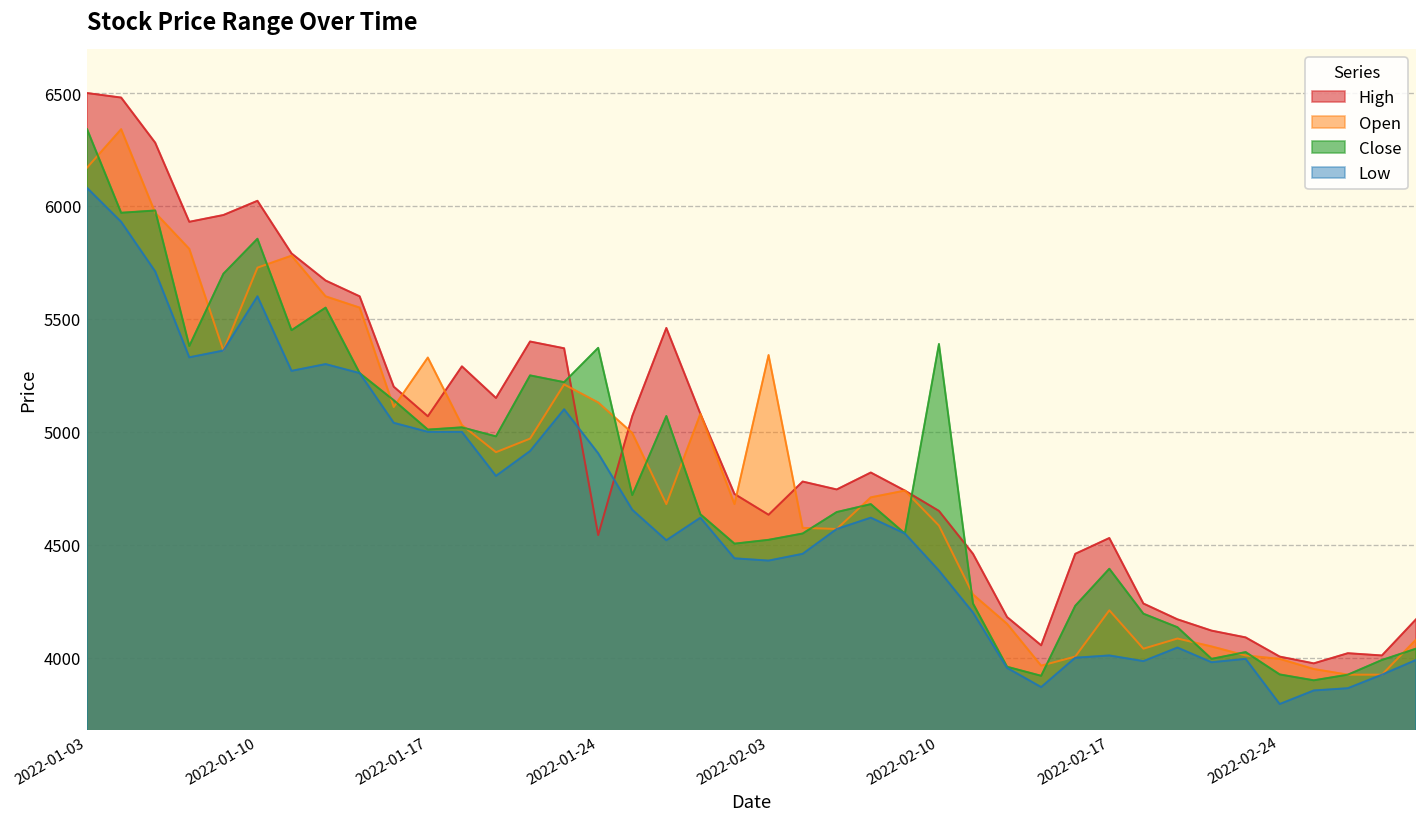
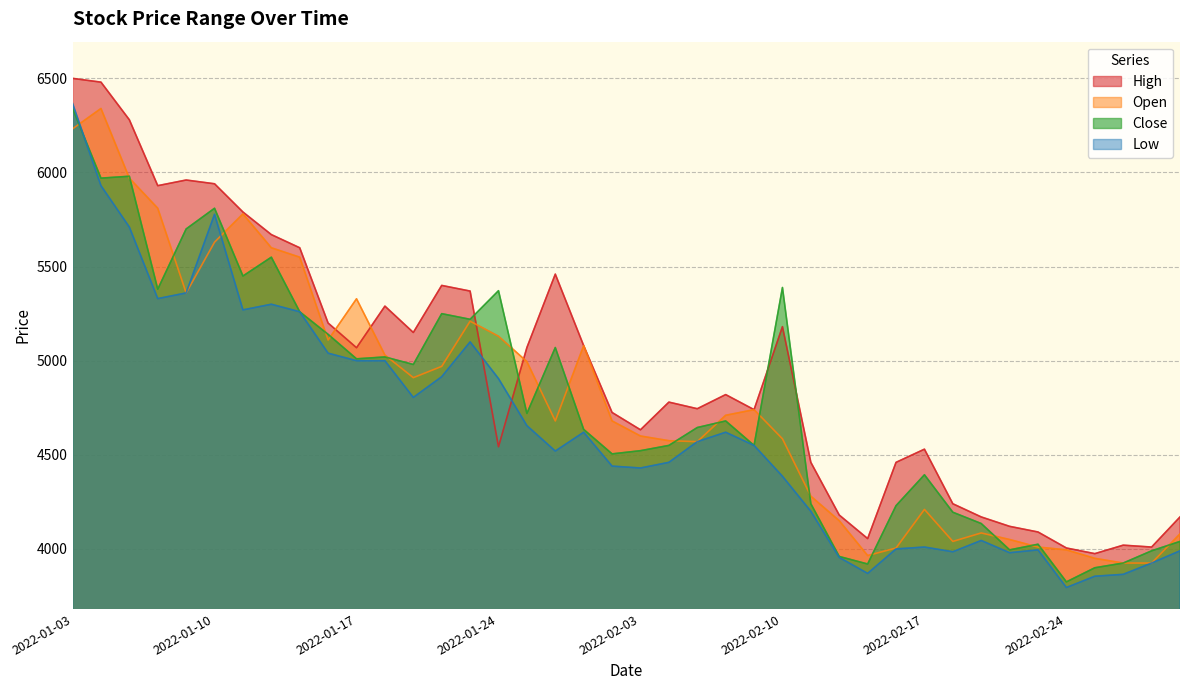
  {
    "High": {
      "2022-01-03": 6500,
-     "2022-01-10": 6020,
+     "2022-01-10": 5940,
      "2022-01-17": 5070,
      "2022-01-24": 4540,
      "2022-02-03": 4630,
-     "2022-02-10": 4650,
+     "2022-02-10": 5180,
      "2022-02-17": 4530
    },
    "Open": {
-     "2022-01-03": 6170,
-     "2022-01-10": 5730,
+     "2022-01-03": 6230,
+     "2022-01-10": 5630,
      "2022-01-17": 5330,
      "2022-01-24": 5130,
-     "2022-02-03": 5340,
+     "2022-02-03": 4600,
      "2022-02-10": 4590,
      "2022-02-17": 4210
    },
    "Close": {
      "2022-01-03": 6340,
-     "2022-01-10": 5860,
+     "2022-01-10": 5810,
      "2022-01-24": 5370,
      "2022-02-03": 4520,
      "2022-02-10": 5390,
      "2022-02-17": 4390,
-     "2022-02-24": 3930
+     "2022-02-24": 3830
    },
    "Low": {
-     "2022-01-03": 6080,
-     "2022-01-10": 5600,
+     "2022-01-03": 6370,
+     "2022-01-10": 5780,
      "2022-01-24": 4910,
      "2022-02-03": 4430,
      "2022-02-10": 4390,
      "2022-02-17": 4010,
      "2022-02-24": 3800
    }
  }
